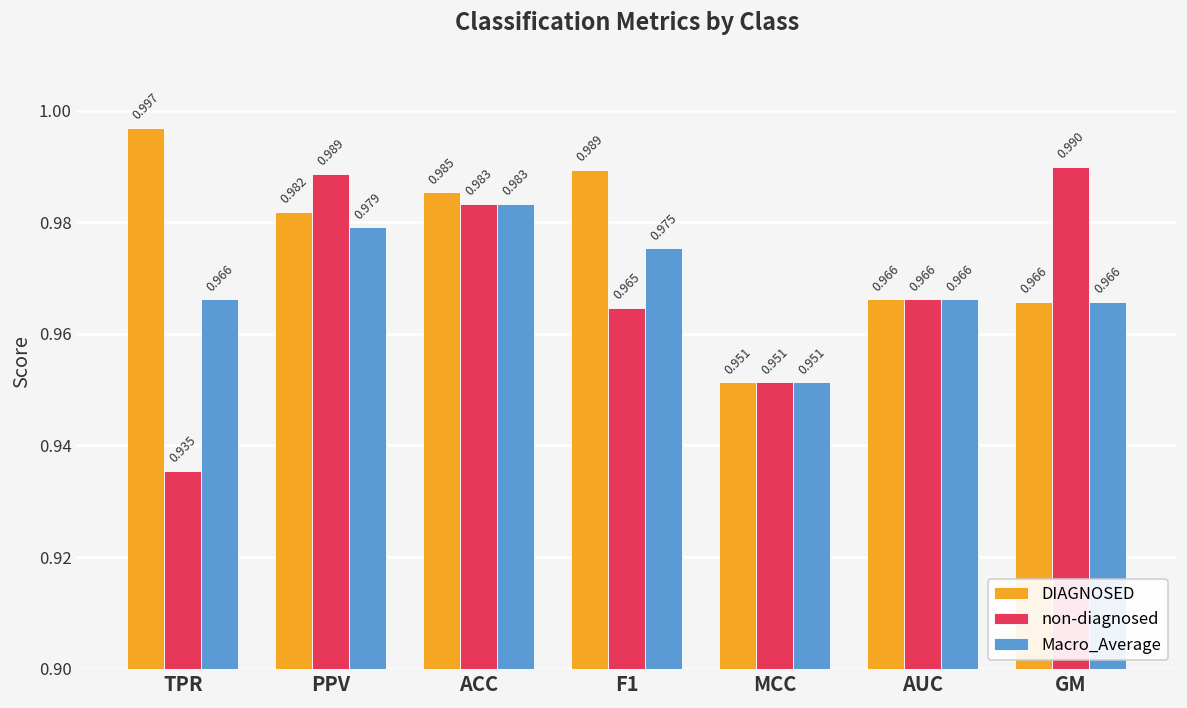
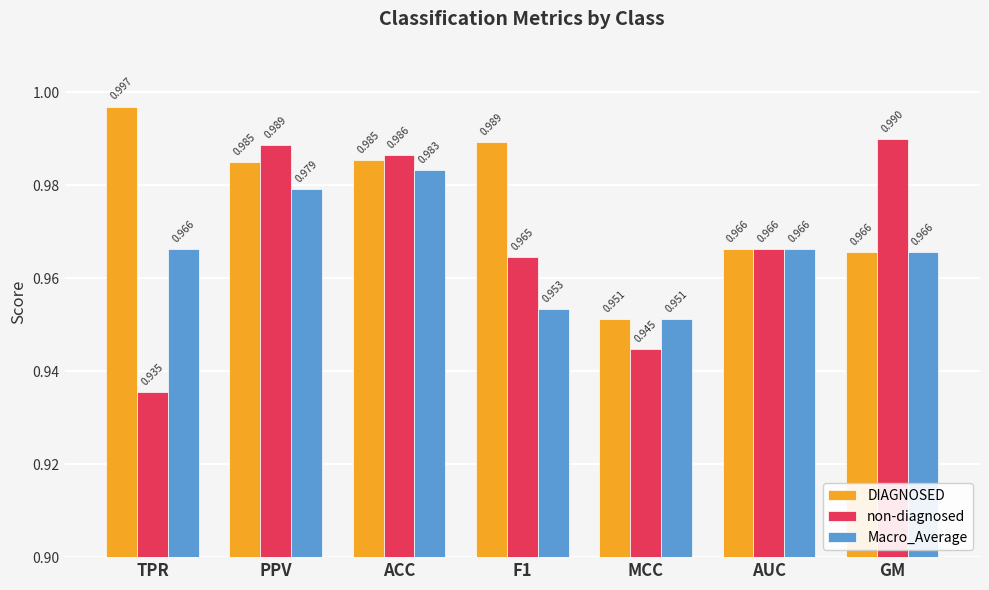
  {
    "DIAGNOSED": {
      "TPR": 0.997,
-     "PPV": 0.982,
+     "PPV": 0.985,
      "ACC": 0.985,
      "F1": 0.989,
      "MCC": 0.951,
      "AUC": 0.966,
      "GM": 0.966
    },
    "non-diagnosed": {
      "TPR": 0.935,
      "PPV": 0.989,
-     "ACC": 0.983,
+     "ACC": 0.986,
      "F1": 0.965,
-     "MCC": 0.951,
+     "MCC": 0.945,
      "AUC": 0.966,
      "GM": 0.990
    },
    "Macro_Average": {
      "TPR": 0.966,
      "PPV": 0.979,
      "ACC": 0.983,
-     "F1": 0.975,
+     "F1": 0.953,
      "MCC": 0.951,
      "AUC": 0.966,
      "GM": 0.966
    }
  }
